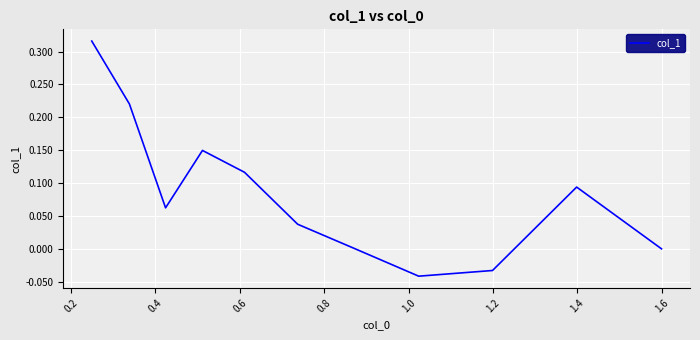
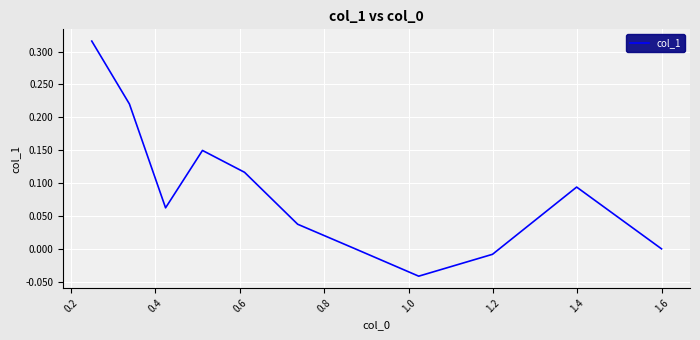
  {
-   "1.2": -0.03,
+   "1.2": -0.01,
    "1.4": 0.09,
    "1.6": 0.00
  }
